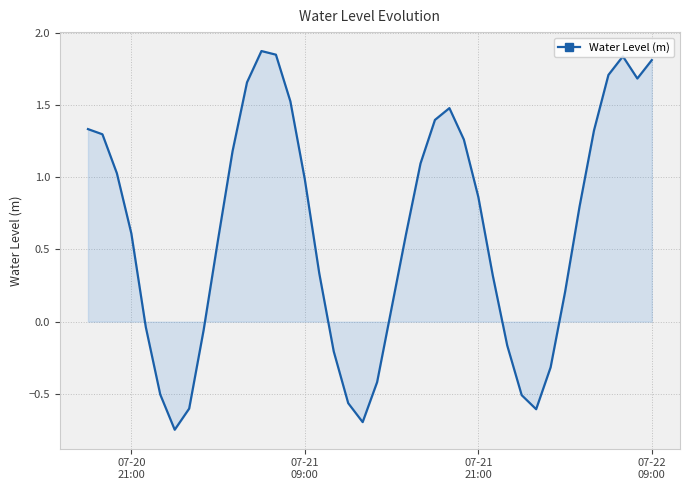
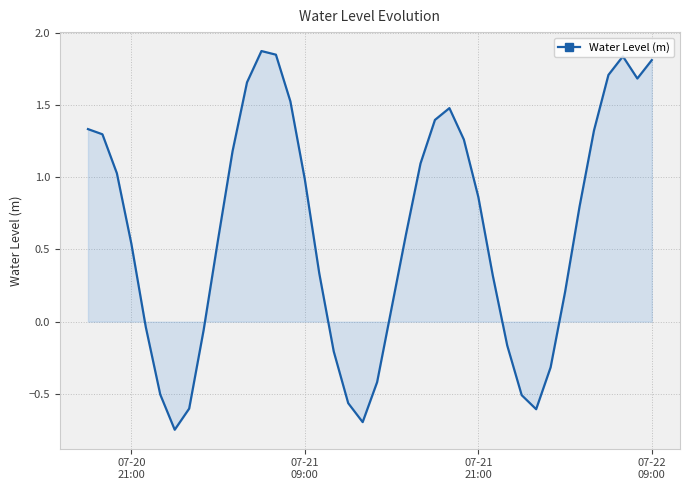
  {
    "Water Level (m)": {
-     "07-20 21:00": 0.61
+     "07-20 21:00": 0.54
    }
  }
